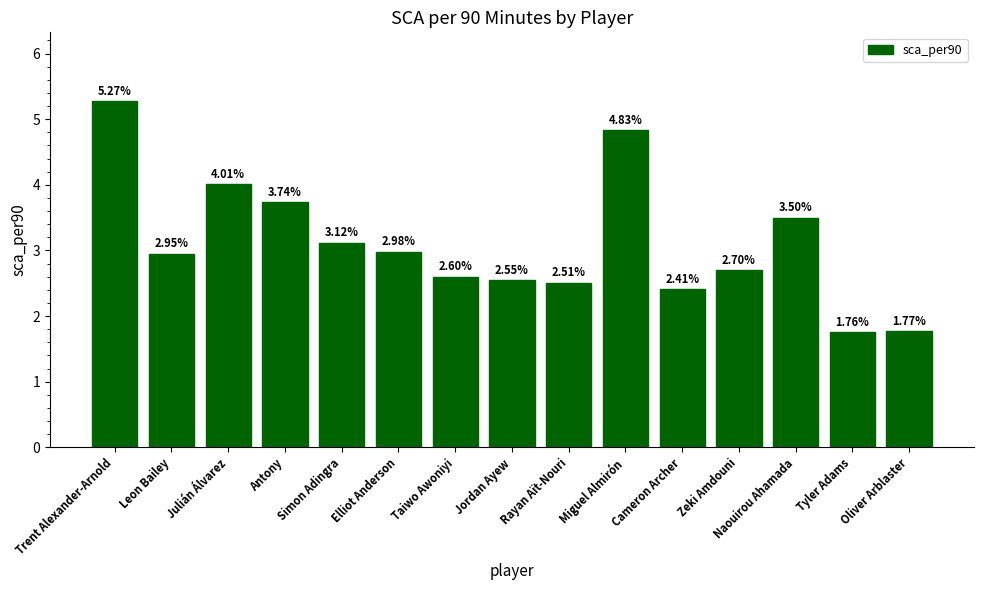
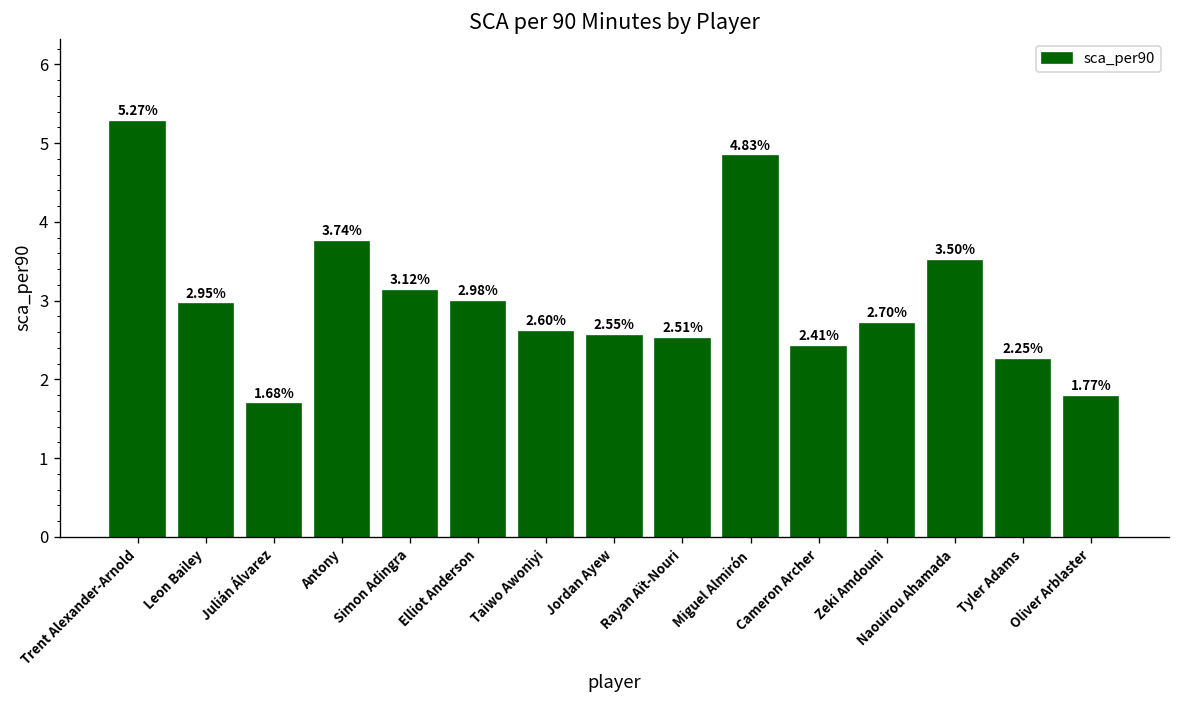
  {
    "Trent Alexander-Arnold": "5.27%",
    "Leon Bailey": "2.95%",
-   "Julián Álvarez": "4.01%",
+   "Julián Álvarez": "1.68%",
    "Antony": "3.74%",
    "Simon Adingra": "3.12%",
    "Elliot Anderson": "2.98%",
    "Taiwo Awoniyi": "2.60%",
    "Jordan Ayew": "2.55%",
    "Rayan Aït-Nouri": "2.51%",
    "Miguel Almirón": "4.83%",
    "Cameron Archer": "2.41%",
    "Zeki Amdouni": "2.70%",
    "Naouirou Ahamada": "3.50%",
-   "Tyler Adams": "1.76%",
+   "Tyler Adams": "2.25%",
    "Oliver Arblaster": "1.77%"
  }
